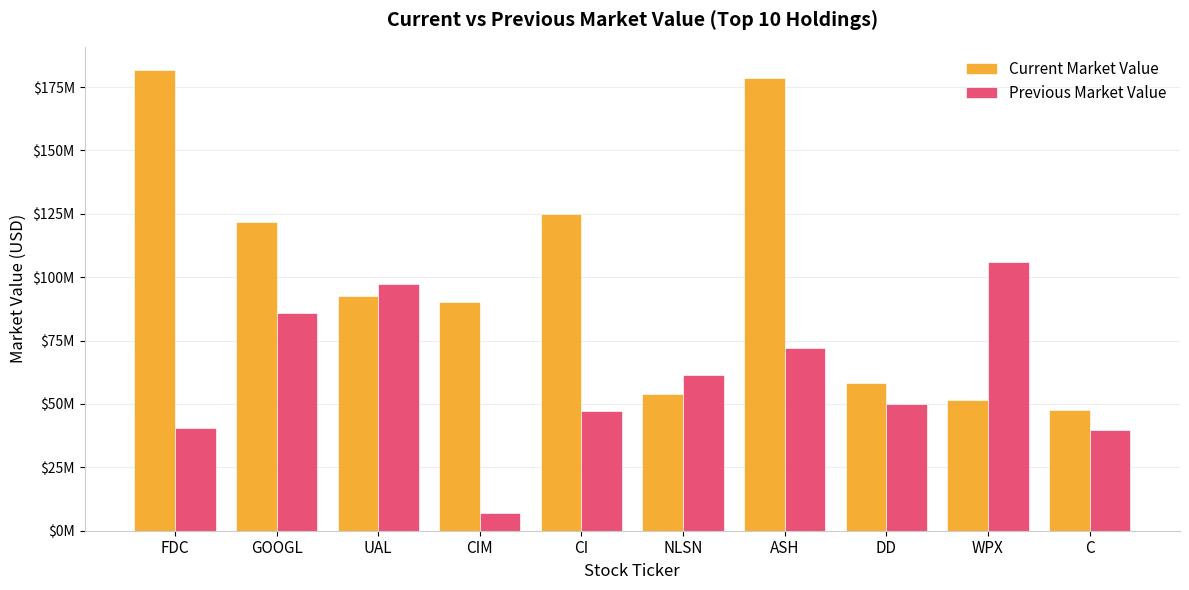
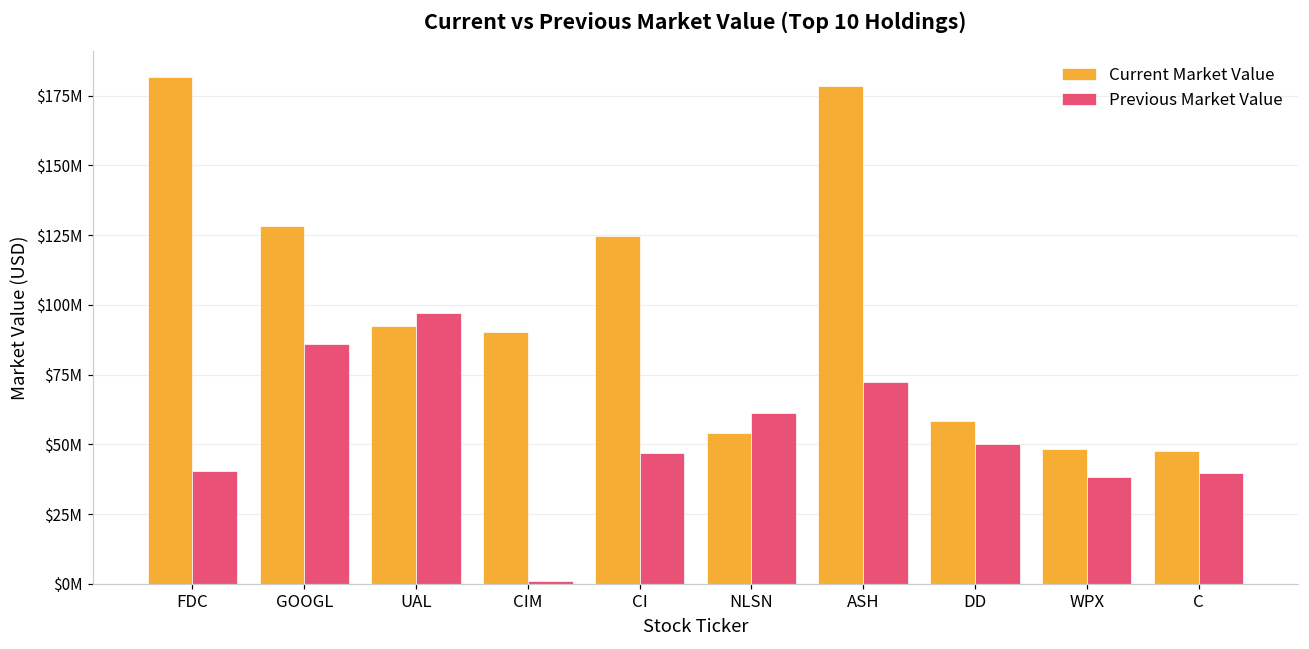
  {
    "Current Market Value": {
      "FDC": "$182000000",
-     "GOOGL": "$122000000",
+     "GOOGL": "$128000000",
      "UAL": "$93000000",
      "CIM": "$90000000",
      "CI": "$125000000",
      "NLSN": "$54000000",
      "ASH": "$178000000",
      "DD": "$58000000",
-     "WPX": "$52000000",
+     "WPX": "$48000000",
      "C": "$48000000"
    },
    "Previous Market Value": {
      "FDC": "$40000000",
      "GOOGL": "$86000000",
      "UAL": "$97000000",
-     "CIM": "$7000000",
+     "CIM": "$1000000",
      "CI": "$47000000",
      "NLSN": "$61000000",
      "ASH": "$72000000",
      "DD": "$50000000",
-     "WPX": "$106000000",
+     "WPX": "$38000000",
      "C": "$40000000"
    }
  }
